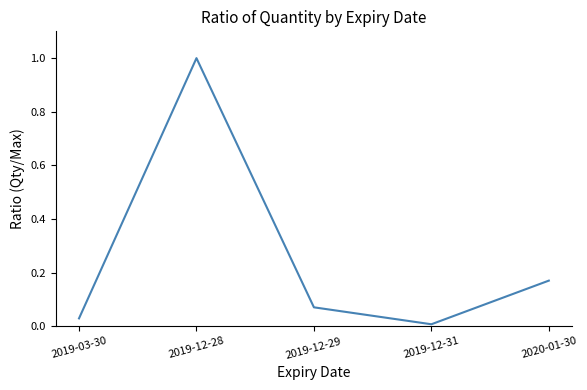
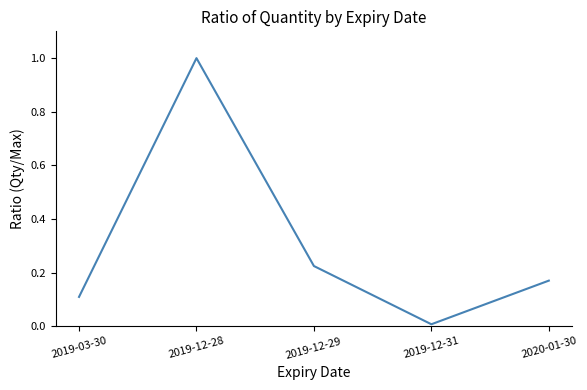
  {
-   "2019-03-30": 0.03,
+   "2019-03-30": 0.11,
    "2019-12-28": 1.00,
-   "2019-12-29": 0.07,
+   "2019-12-29": 0.22,
    "2019-12-31": 0.01,
    "2020-01-30": 0.17
  }
